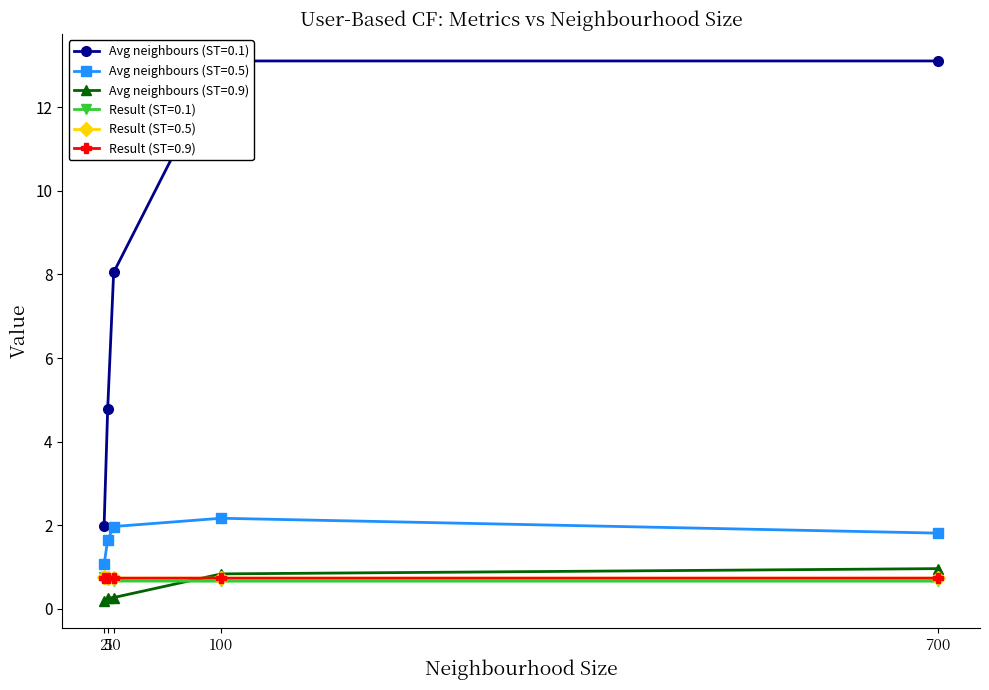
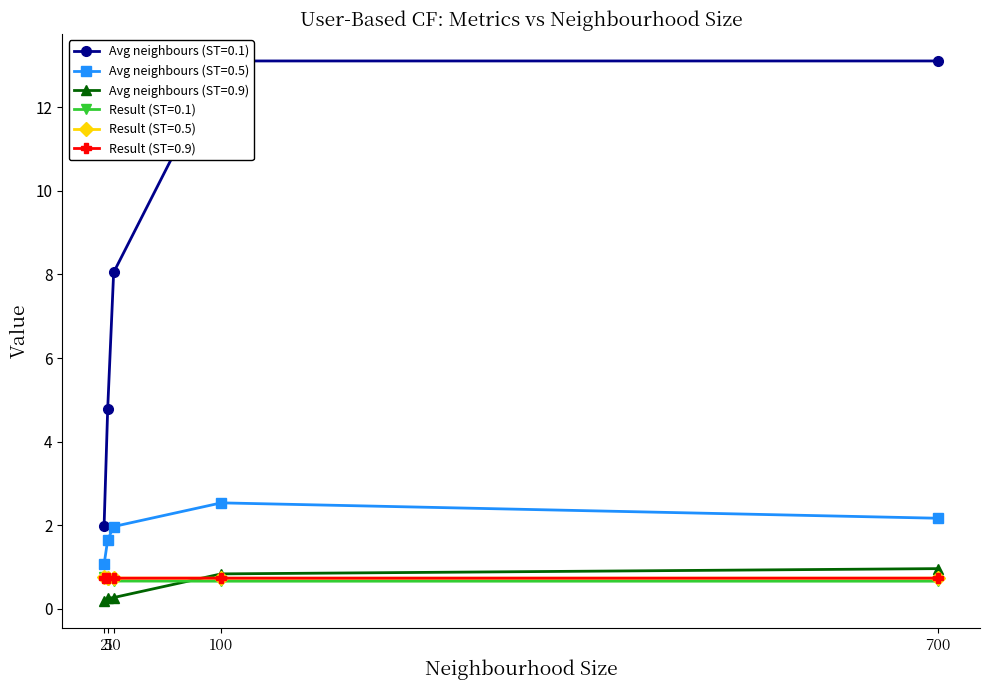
  {
    "Avg neighbours (ST=0.1)": {
      "700": 13.1
    },
    "Avg neighbours (ST=0.5)": {
-     "100": 2.2,
-     "700": 1.8
+     "100": 2.5,
+     "700": 2.2
    },
    "Avg neighbours (ST=0.9)": {
      "100": 0.8,
      "700": 1.0
    },
    "Result (ST=0.1)": {
      "100": 0.7,
      "700": 0.7
    }
  }
